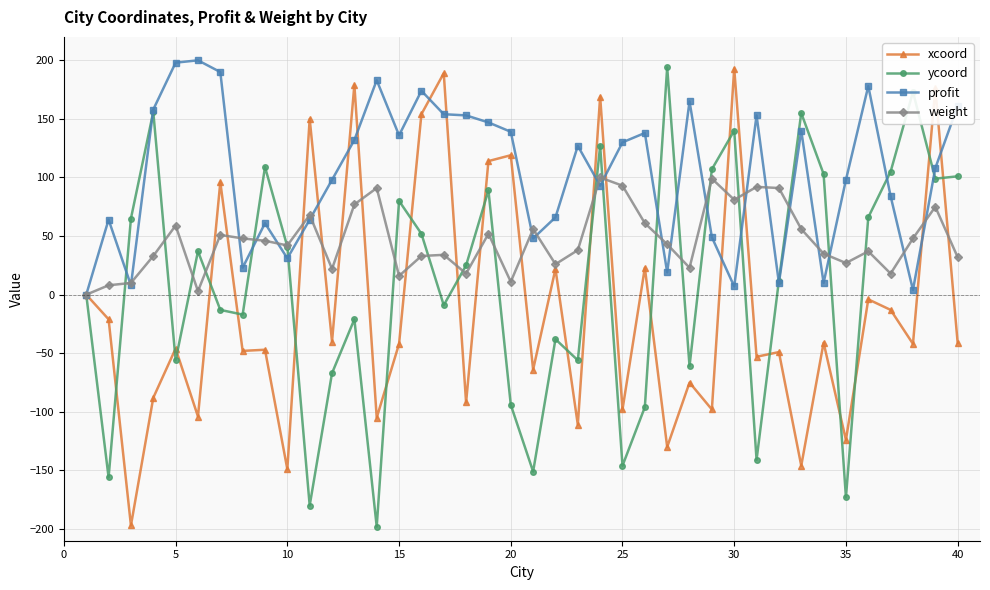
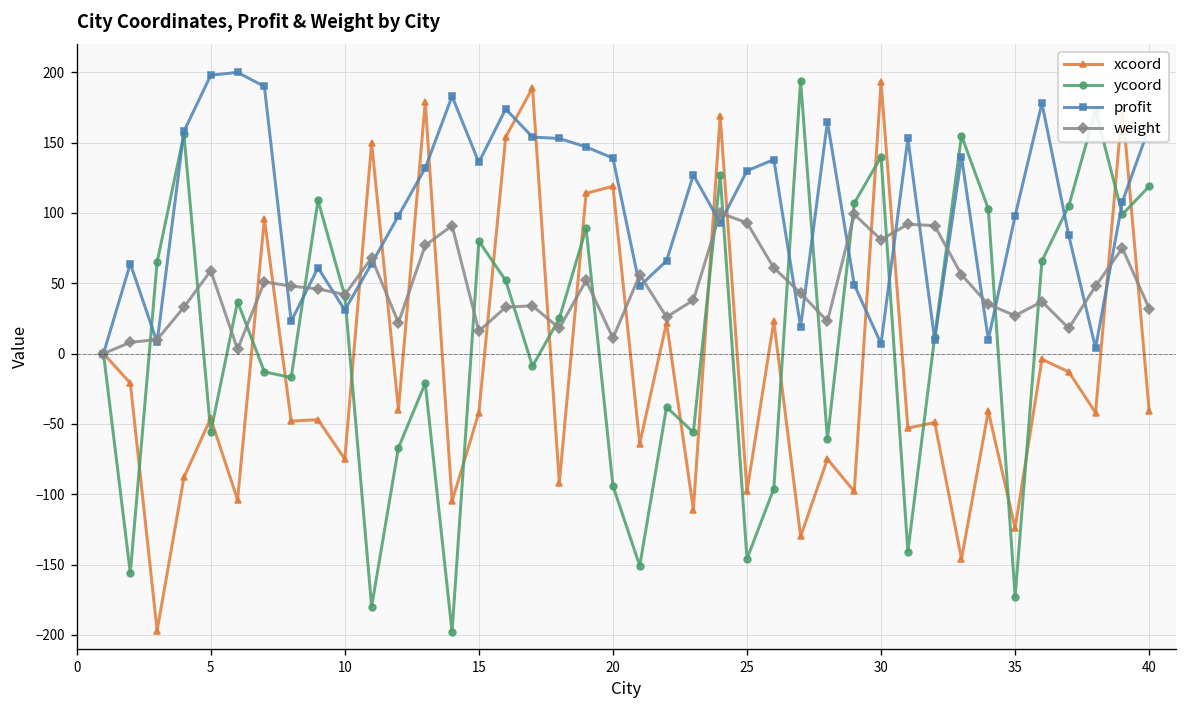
  {
    "xcoord": {
      "5": -46,
-     "10": -149,
+     "10": -75,
      "15": -42,
      "20": 119,
      "25": -98,
      "30": 193,
      "35": -124,
      "40": -41
    },
    "ycoord": {
      "5": -56,
      "15": 80,
      "20": -94,
      "25": -146,
      "30": 140,
      "35": -173,
-     "40": 101
+     "40": 119
    },
    "profit": {
      "5": 198,
      "10": 31,
      "15": 136,
      "20": 139,
      "25": 130,
      "30": 7,
      "35": 98
    },
    "weight": {
      "5": 59,
      "15": 16,
      "20": 11,
      "25": 93,
      "30": 81,
      "35": 27,
      "40": 32
    }
  }
